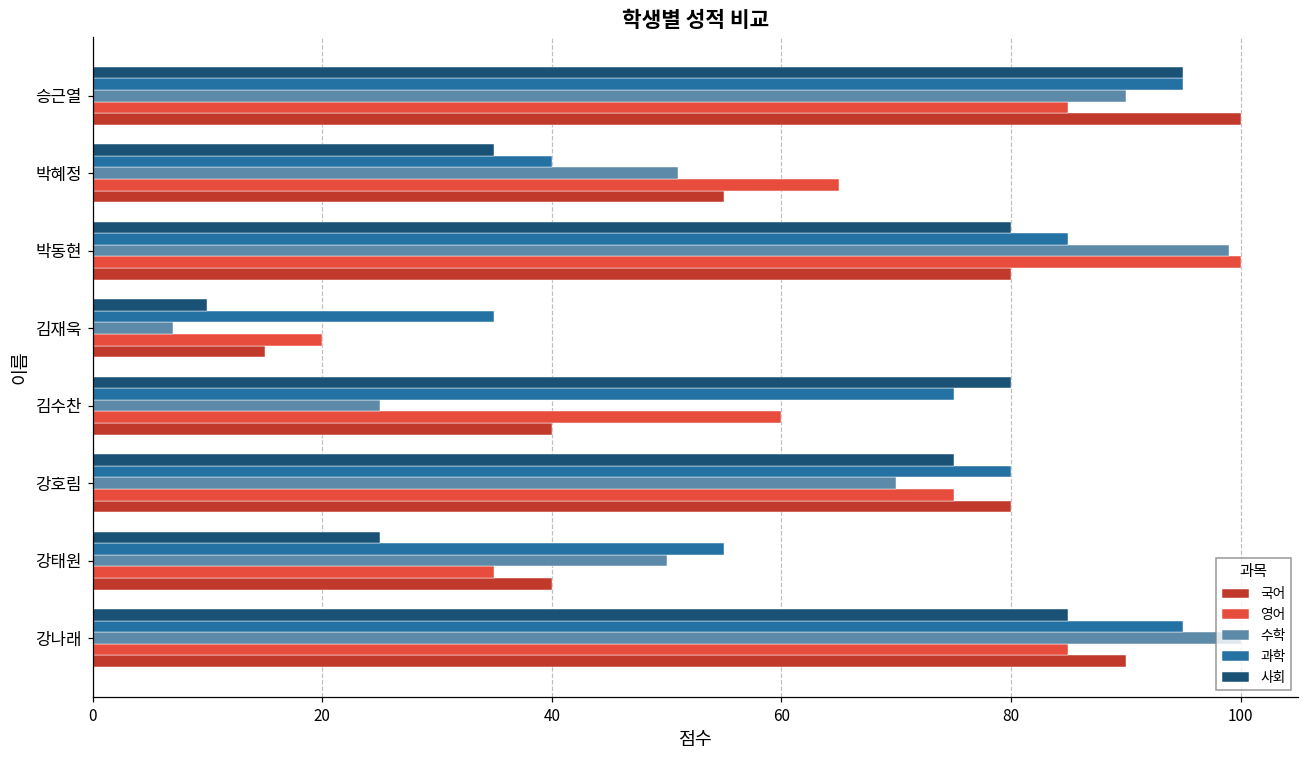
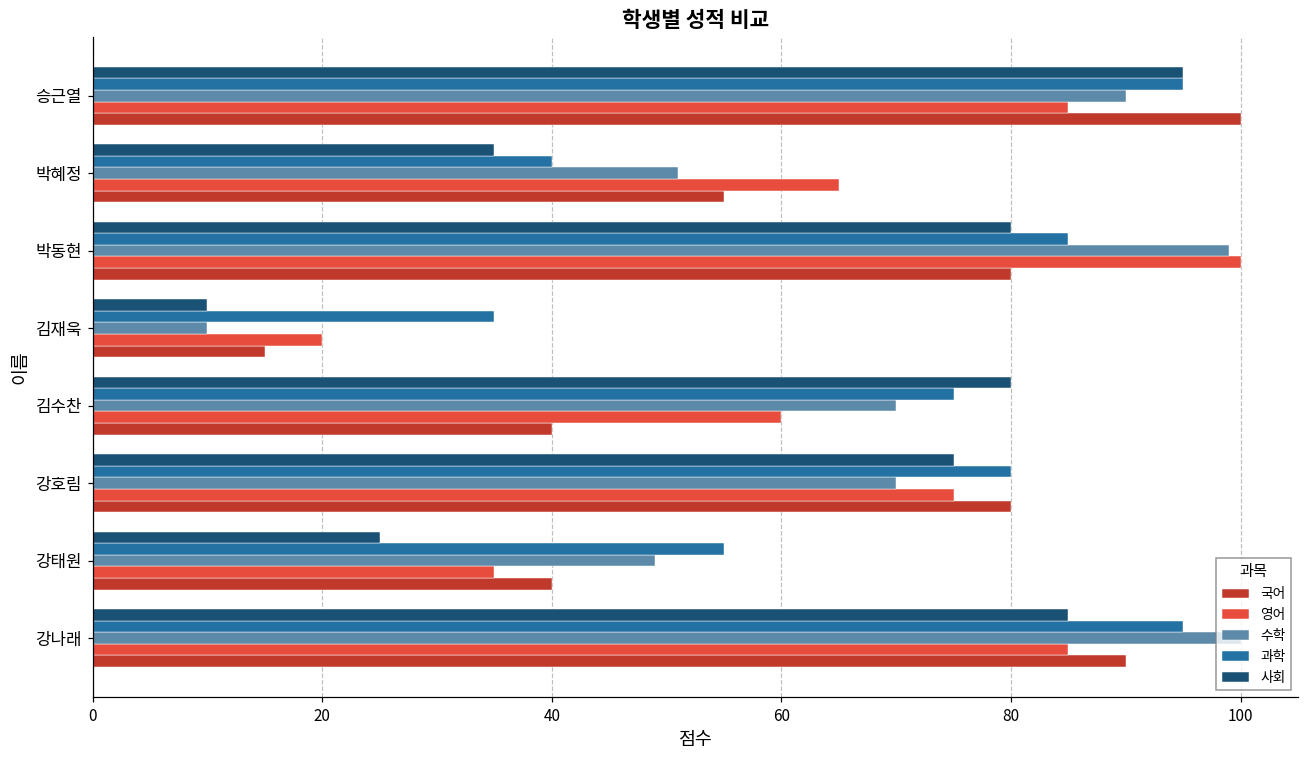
  {
    "수학": {
      "승근열": 90,
      "박혜정": 51,
      "박동현": 99,
-     "김재욱": 7,
-     "김수찬": 25,
+     "김재욱": 10,
+     "김수찬": 70,
      "강호림": 70,
-     "강태원": 50
+     "강태원": 49
    }
  }
